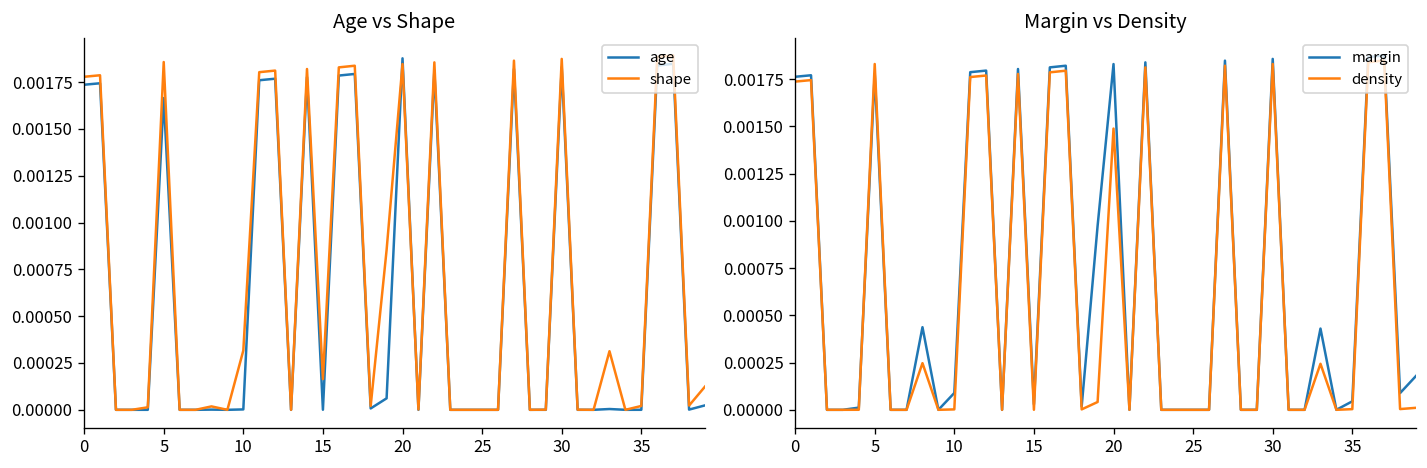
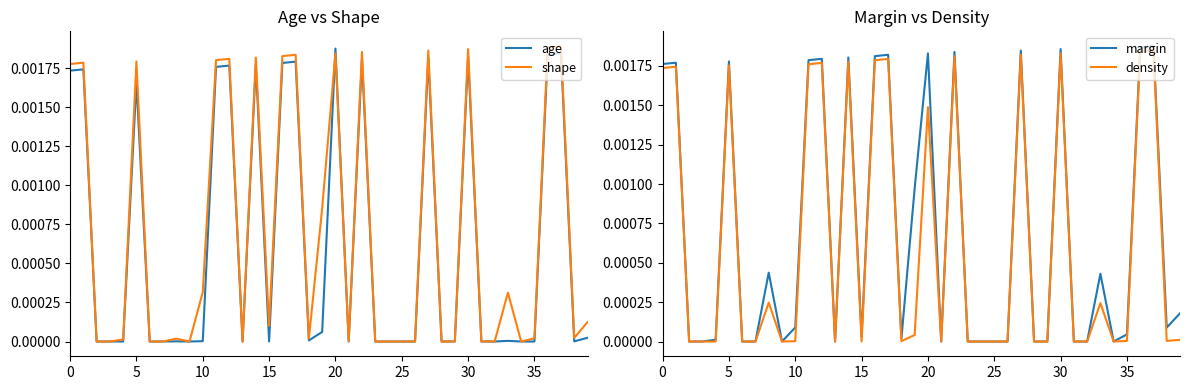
  {
    "Age vs Shape": {
      "age": {
        "0": 0.00174,
        "5": 0.00166,
        "10": 0.00000,
        "15": 0.00000,
        "20": 0.00188,
        "30": 0.00183,
        "35": 0.00000
      },
      "shape": {
        "0": 0.00178,
-       "5": 0.00186,
+       "5": 0.00179,
        "10": 0.00032,
-       "15": 0.00016,
+       "15": 0.00010,
        "20": 0.00185,
        "30": 0.00187,
        "35": 0.00002
      }
    },
    "Margin vs Density": {
      "margin": {
        "0": 0.00176,
        "5": 0.00178,
        "10": 0.00009,
        "15": 0.00003,
        "20": 0.00183,
        "30": 0.00186,
        "35": 0.00004
      },
      "density": {
        "0": 0.00174,
-       "5": 0.00183,
+       "5": 0.00175,
        "10": 0.00000,
        "15": 0.00000,
        "20": 0.00149,
        "30": 0.00183,
        "35": 0.00000
      }
    }
  }
